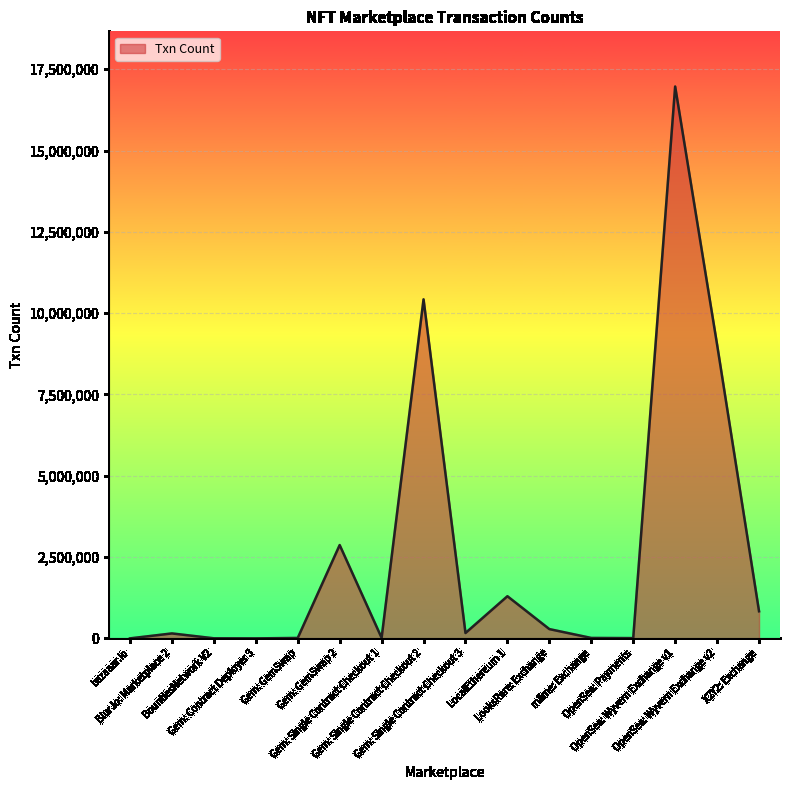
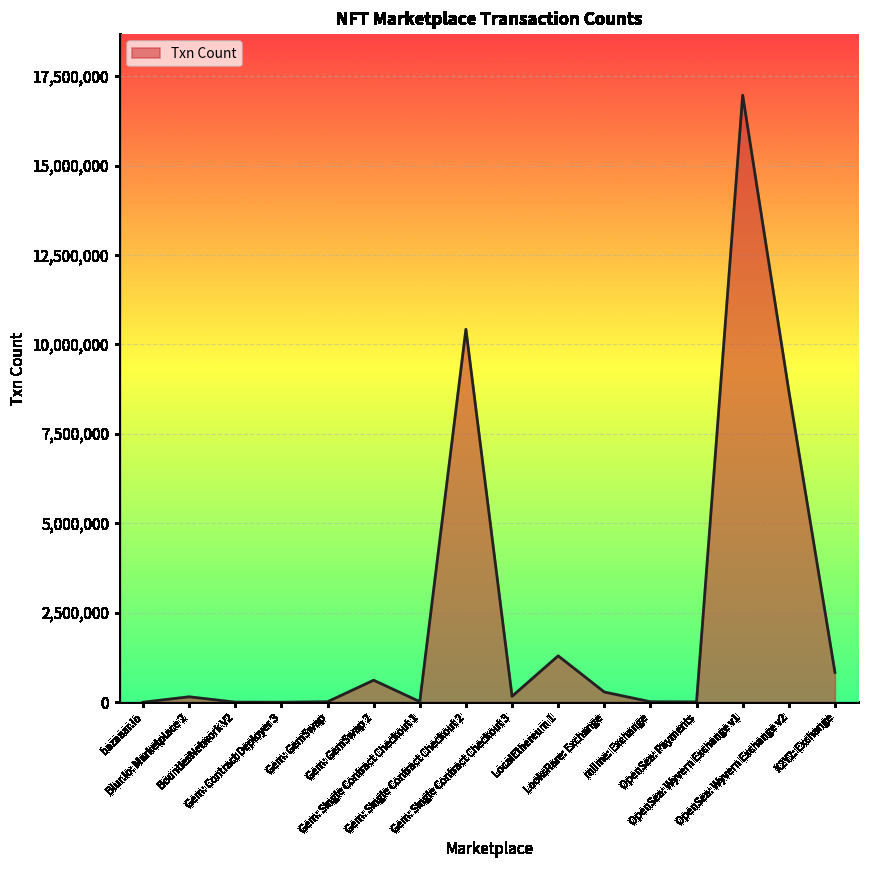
  {
    "bazaaar.io": "0",
    "Blur.io: Marketplace 2": "200,000",
    "BountiesNetwork V2": "0",
    "Gem: Contract Deployer 3": "0",
    "Gem: GemSwap": "0",
-   "Gem: GemSwap 2": "2,900,000",
+   "Gem: GemSwap 2": "600,000",
    "Gem: Single Contract Checkout 1": "0",
    "Gem: Single Contract Checkout 2": "10,400,000",
    "Gem: Single Contract Checkout 3": "200,000",
    "LocalEthereum 1": "1,300,000",
    "LooksRare: Exchange": "300,000",
    "miime: Exchange": "0",
    "OpenSea: Payments": "0",
    "OpenSea: Wyvern Exchange v1": "17,000,000",
-   "OpenSea: Wyvern Exchange v2": "9,000,000",
+   "OpenSea: Wyvern Exchange v2": "8,700,000",
    "X2Y2: Exchange": "800,000"
  }
